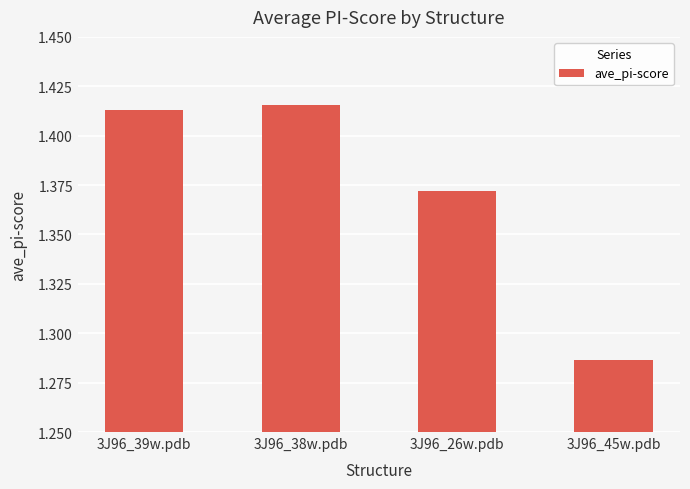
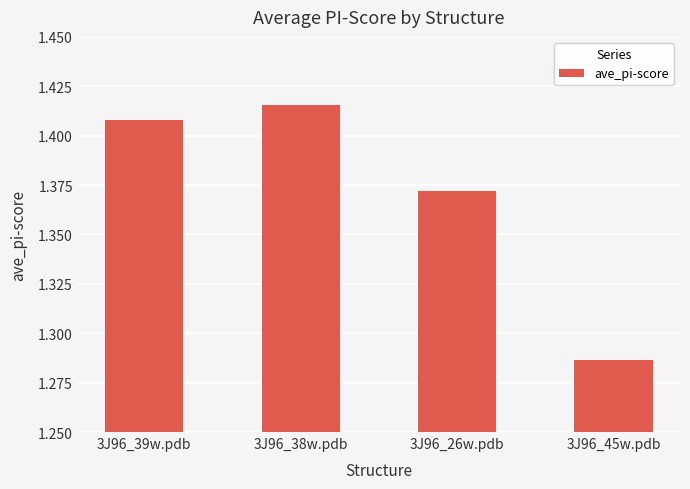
  {
-   "3J96_39w.pdb": 1.413,
+   "3J96_39w.pdb": 1.408,
    "3J96_38w.pdb": 1.416,
    "3J96_26w.pdb": 1.372,
    "3J96_45w.pdb": 1.287
  }
